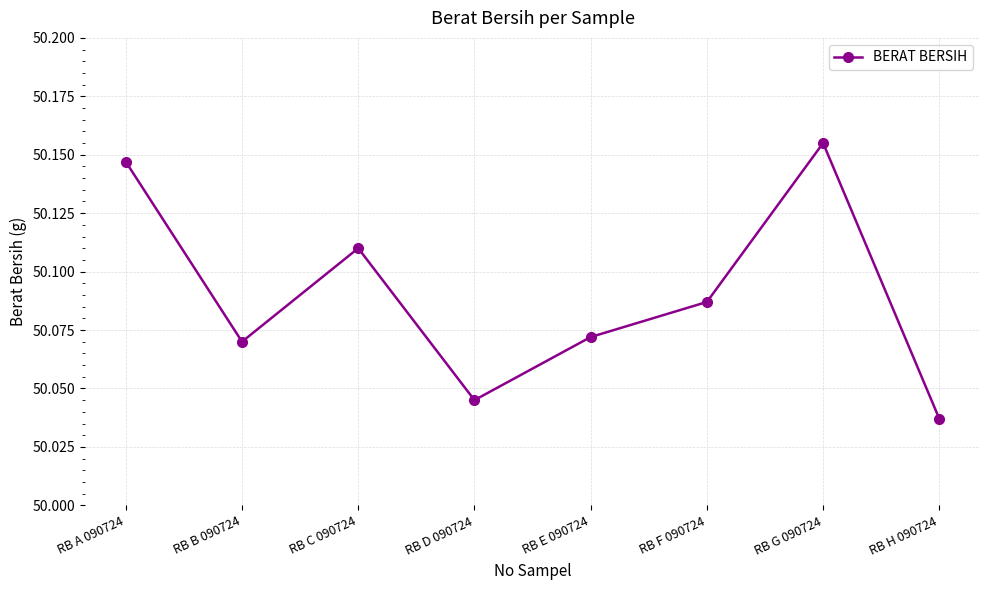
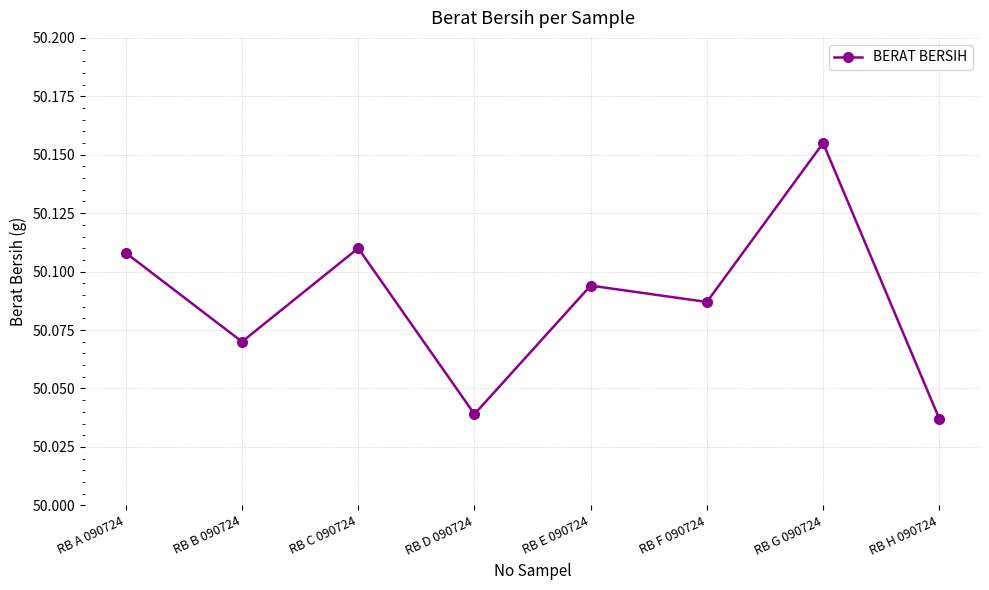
  {
-   "RB A 090724": 50.147,
+   "RB A 090724": 50.108,
    "RB B 090724": 50.070,
    "RB C 090724": 50.110,
-   "RB D 090724": 50.045,
-   "RB E 090724": 50.072,
+   "RB D 090724": 50.039,
+   "RB E 090724": 50.094,
    "RB F 090724": 50.087,
    "RB G 090724": 50.155,
    "RB H 090724": 50.037
  }
